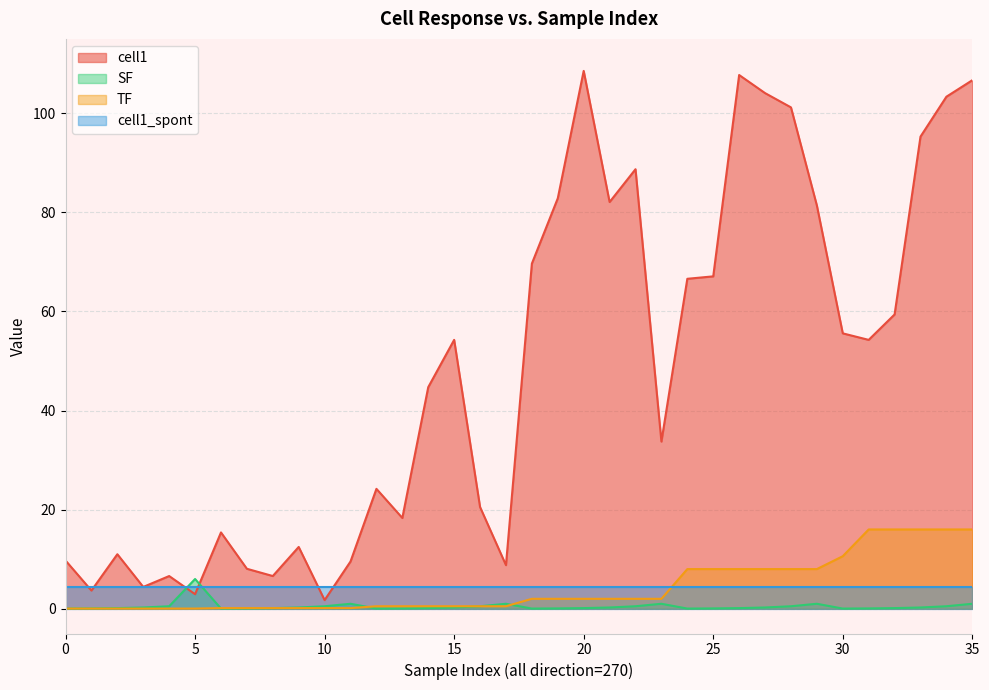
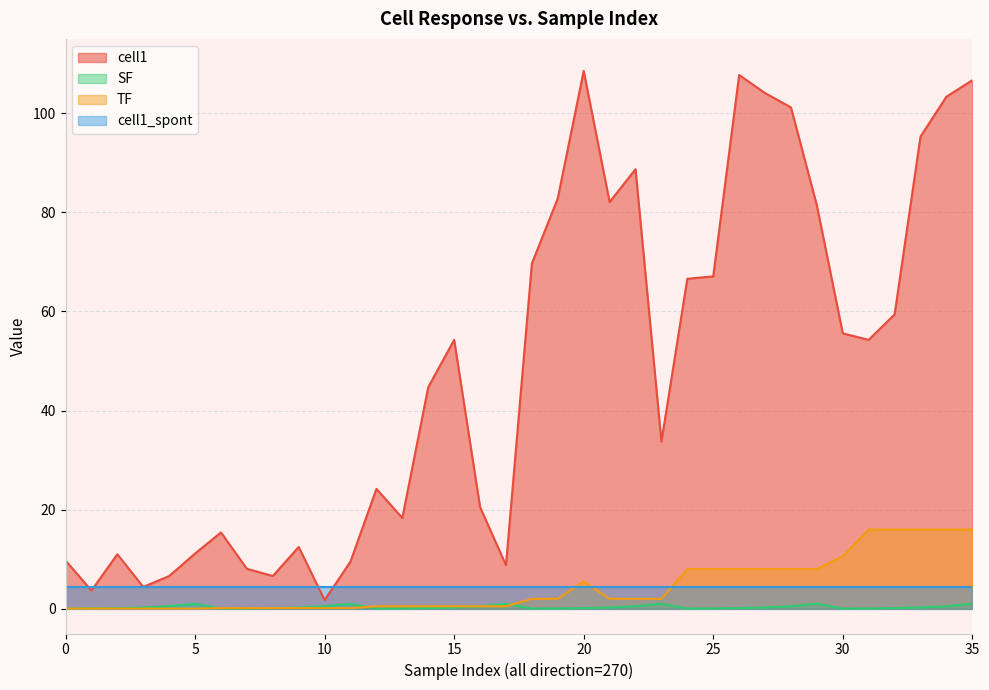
  {
    "cell1": {
      "0": 10,
-     "5": 3,
+     "5": 11,
      "10": 2,
      "15": 54,
      "20": 109,
      "25": 67,
      "30": 56,
      "35": 107
    },
    "SF": {
-     "5": 6,
+     "5": 1,
      "20": 0,
      "25": 0,
      "30": 0,
      "35": 1
    },
    "TF": {
      "5": 0,
-     "20": 2,
+     "20": 6,
      "25": 8,
      "30": 11,
      "35": 16
    },
    "cell1_spont": {
      "0": 4,
      "5": 4,
      "10": 4,
      "15": 4,
      "20": 4,
      "25": 4,
      "30": 4,
      "35": 4
    }
  }
